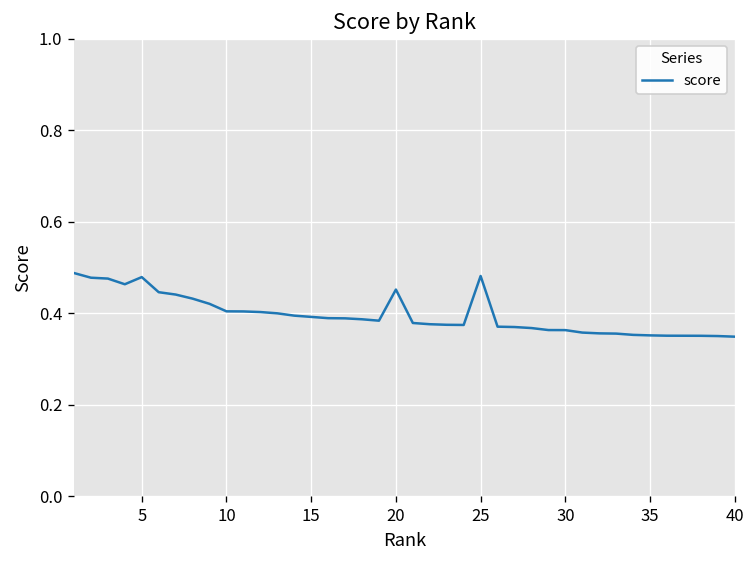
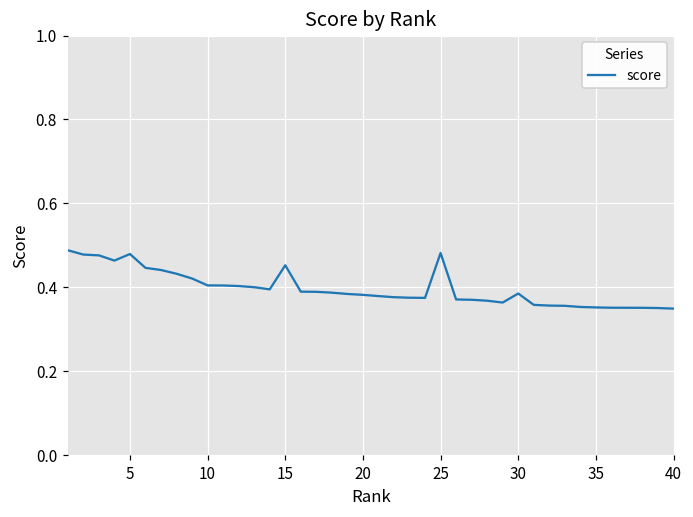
  {
    "5": 0.48,
    "10": 0.40,
-   "15": 0.39,
-   "20": 0.45,
+   "15": 0.45,
+   "20": 0.38,
    "25": 0.48,
-   "30": 0.36,
+   "30": 0.39,
    "35": 0.35,
    "40": 0.35
  }
